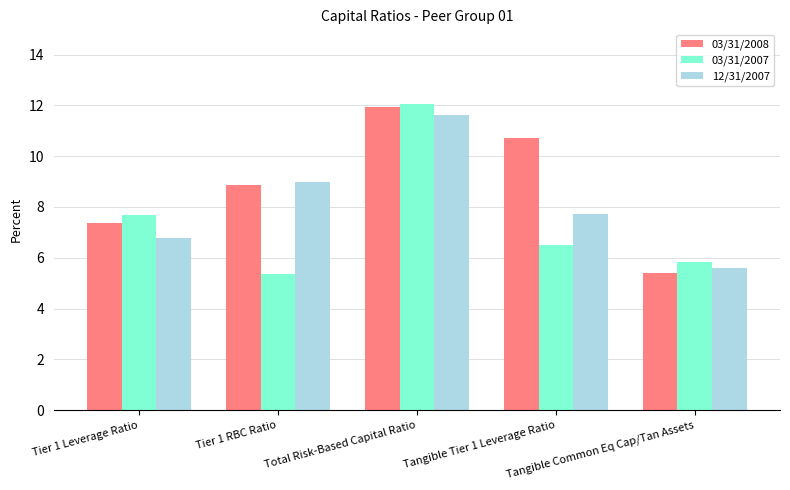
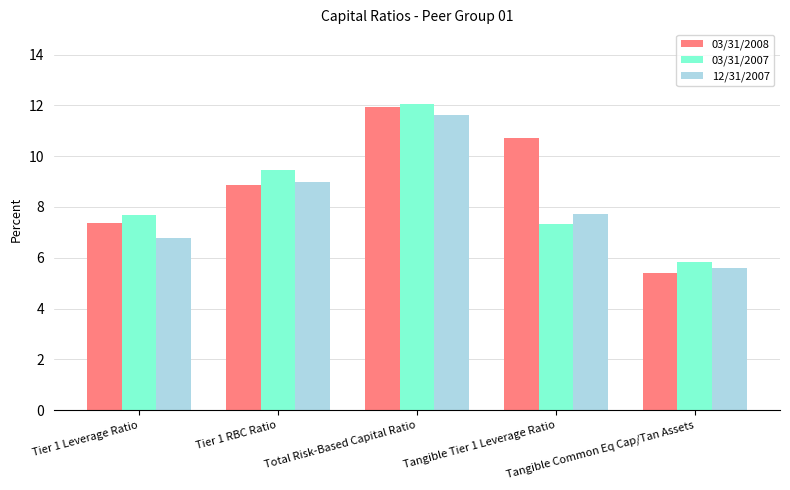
  {
    "03/31/2008": {
      "Tier 1 Leverage Ratio": 7.4,
      "Tier 1 RBC Ratio": 8.9,
      "Total Risk-Based Capital Ratio": 11.9,
      "Tangible Tier 1 Leverage Ratio": 10.7,
      "Tangible Common Eq Cap/Tan Assets": 5.4
    },
    "03/31/2007": {
      "Tier 1 Leverage Ratio": 7.7,
-     "Tier 1 RBC Ratio": 5.4,
+     "Tier 1 RBC Ratio": 9.5,
      "Total Risk-Based Capital Ratio": 12.0,
-     "Tangible Tier 1 Leverage Ratio": 6.5,
+     "Tangible Tier 1 Leverage Ratio": 7.3,
      "Tangible Common Eq Cap/Tan Assets": 5.9
    },
    "12/31/2007": {
      "Tier 1 Leverage Ratio": 6.8,
      "Tier 1 RBC Ratio": 9.0,
      "Total Risk-Based Capital Ratio": 11.6,
      "Tangible Tier 1 Leverage Ratio": 7.7,
      "Tangible Common Eq Cap/Tan Assets": 5.6
    }
  }
